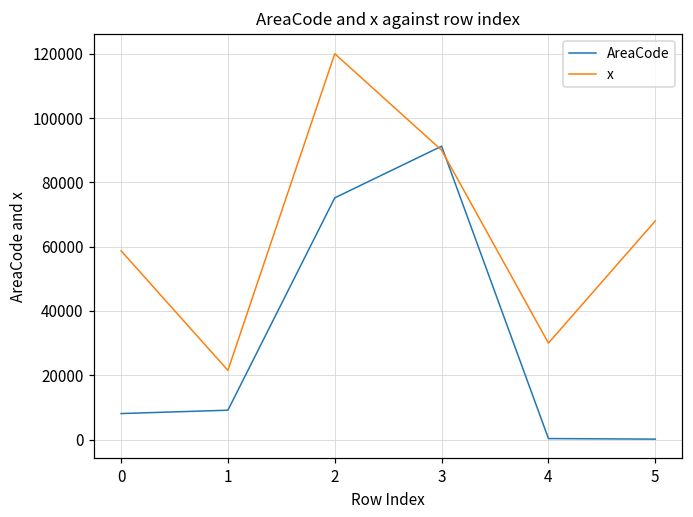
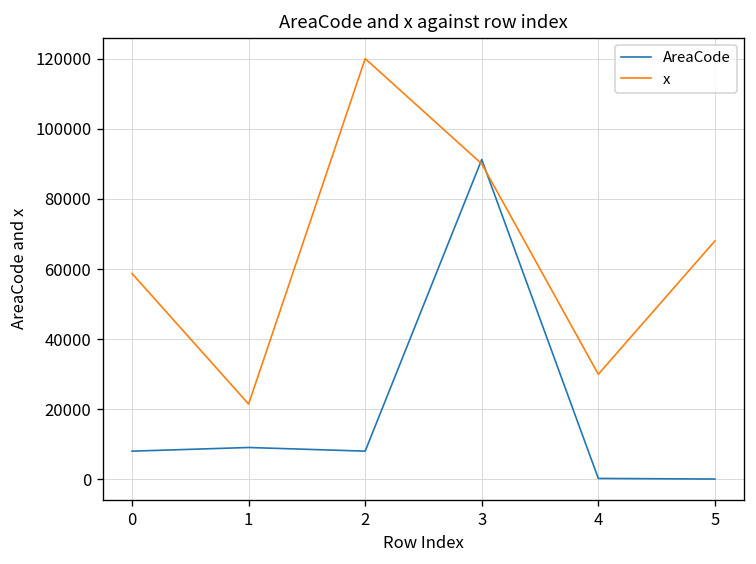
  {
    "AreaCode": {
      "0": 8000,
      "1": 9000,
-     "2": 75000,
+     "2": 8000,
      "3": 91000,
      "4": 0,
      "5": 0
    },
    "x": {
      "0": 59000,
      "1": 22000,
      "2": 120000,
      "3": 90000,
      "4": 30000,
      "5": 68000
    }
  }
